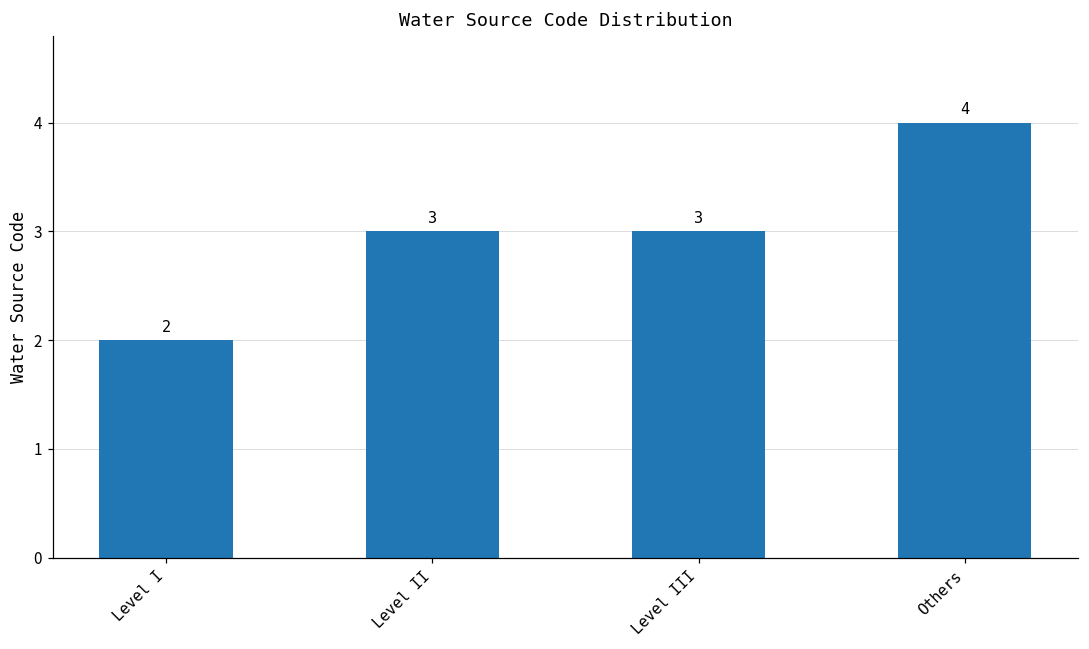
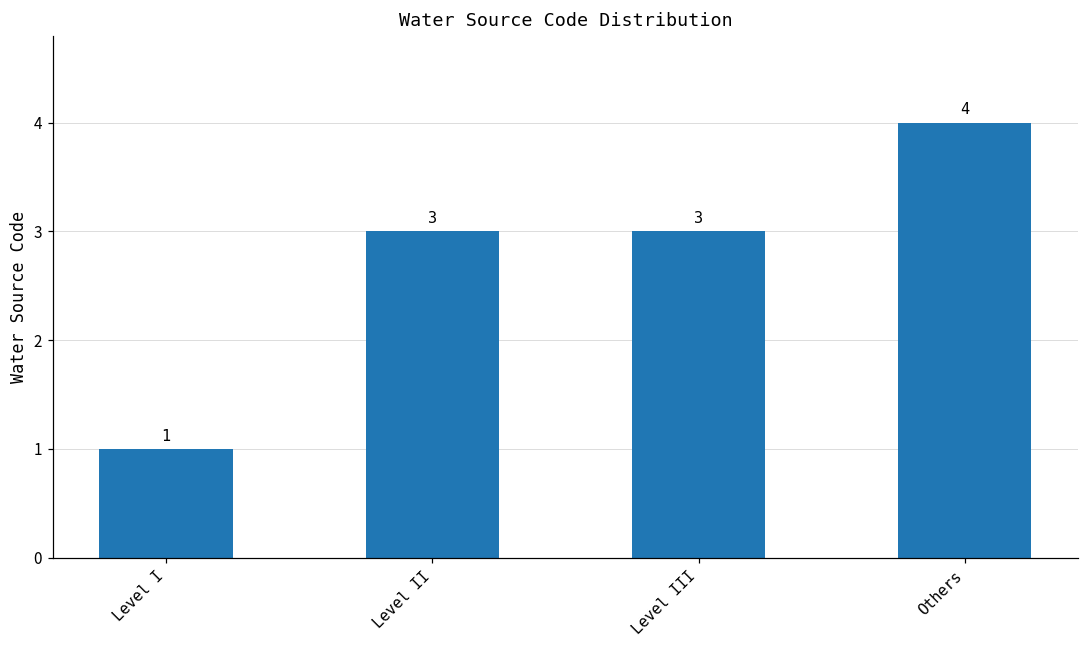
  {
-   "Level I": 2,
+   "Level I": 1,
    "Level II": 3,
    "Level III": 3,
    "Others": 4
  }
